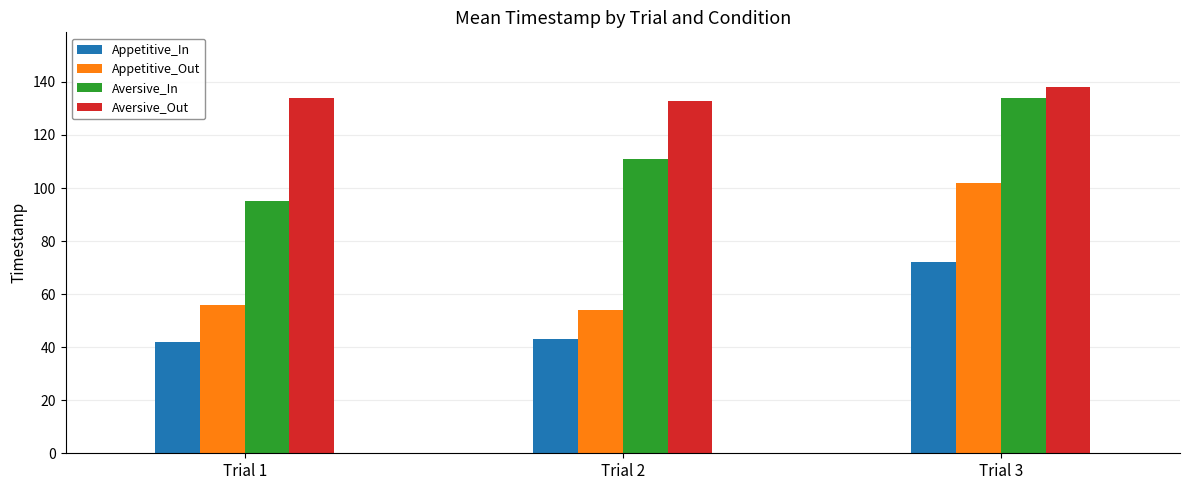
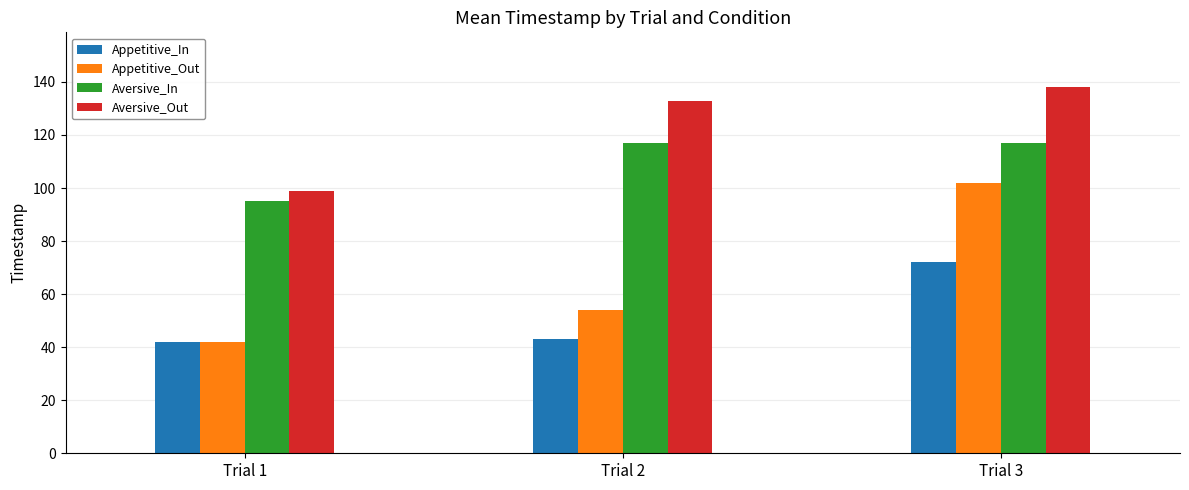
  {
    "Appetitive_In": {
      "Trial 1": 42,
      "Trial 2": 43,
      "Trial 3": 72
    },
    "Appetitive_Out": {
-     "Trial 1": 56,
+     "Trial 1": 42,
      "Trial 2": 54,
      "Trial 3": 102
    },
    "Aversive_In": {
      "Trial 1": 95,
-     "Trial 2": 111,
-     "Trial 3": 134
+     "Trial 2": 117,
+     "Trial 3": 117
    },
    "Aversive_Out": {
-     "Trial 1": 134,
+     "Trial 1": 99,
      "Trial 2": 133,
      "Trial 3": 138
    }
  }
